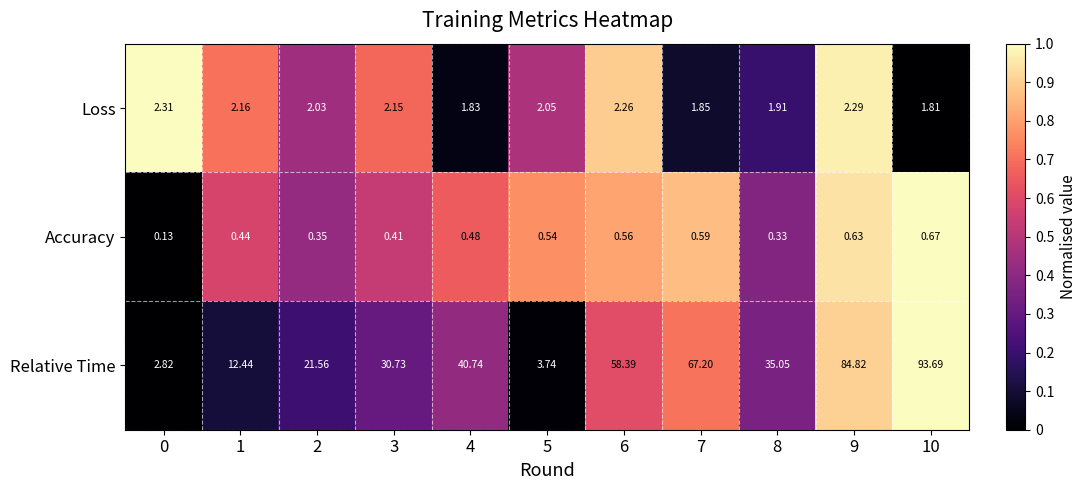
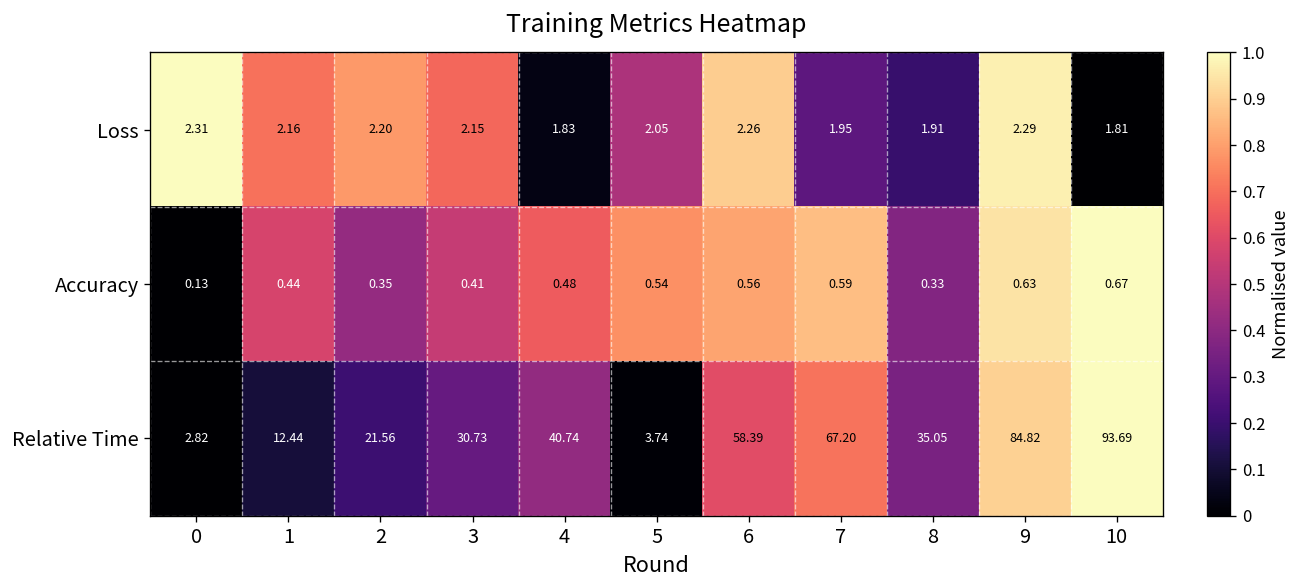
  {
    "Loss": {
      "0": 2.31,
      "1": 2.16,
-     "2": 2.03,
+     "2": 2.20,
      "3": 2.15,
      "4": 1.83,
      "5": 2.05,
      "6": 2.26,
-     "7": 1.85,
+     "7": 1.95,
      "8": 1.91,
      "9": 2.29,
      "10": 1.81
    },
    "Accuracy": {
      "0": 0.13,
      "1": 0.44,
      "2": 0.35,
      "3": 0.41,
      "4": 0.48,
      "5": 0.54,
      "6": 0.56,
      "7": 0.59,
      "8": 0.33,
      "9": 0.63,
      "10": 0.67
    },
    "Relative Time": {
      "0": 2.82,
      "1": 12.44,
      "2": 21.56,
      "3": 30.73,
      "4": 40.74,
      "5": 3.74,
      "6": 58.39,
      "7": 67.20,
      "8": 35.05,
      "9": 84.82,
      "10": 93.69
    }
  }
